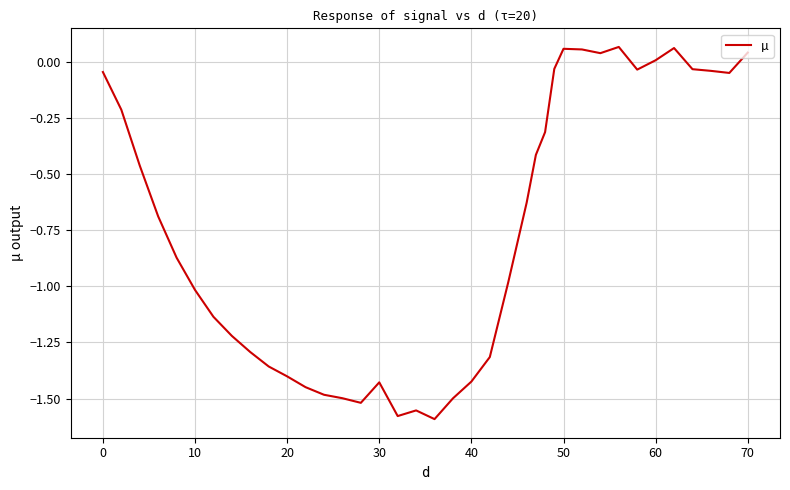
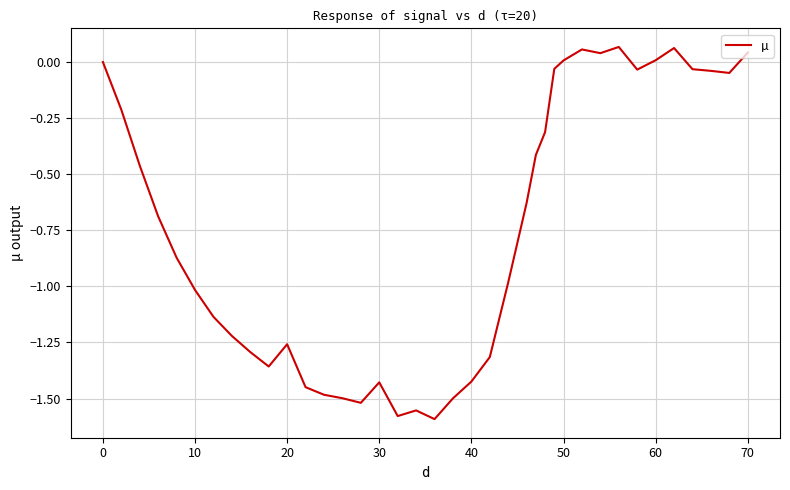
  {
-   "0": -0.05,
+   "0": 0.00,
    "10": -1.02,
-   "20": -1.40,
+   "20": -1.26,
    "30": -1.43,
    "40": -1.42,
-   "50": 0.06,
+   "50": 0.00,
    "60": 0.01
  }
